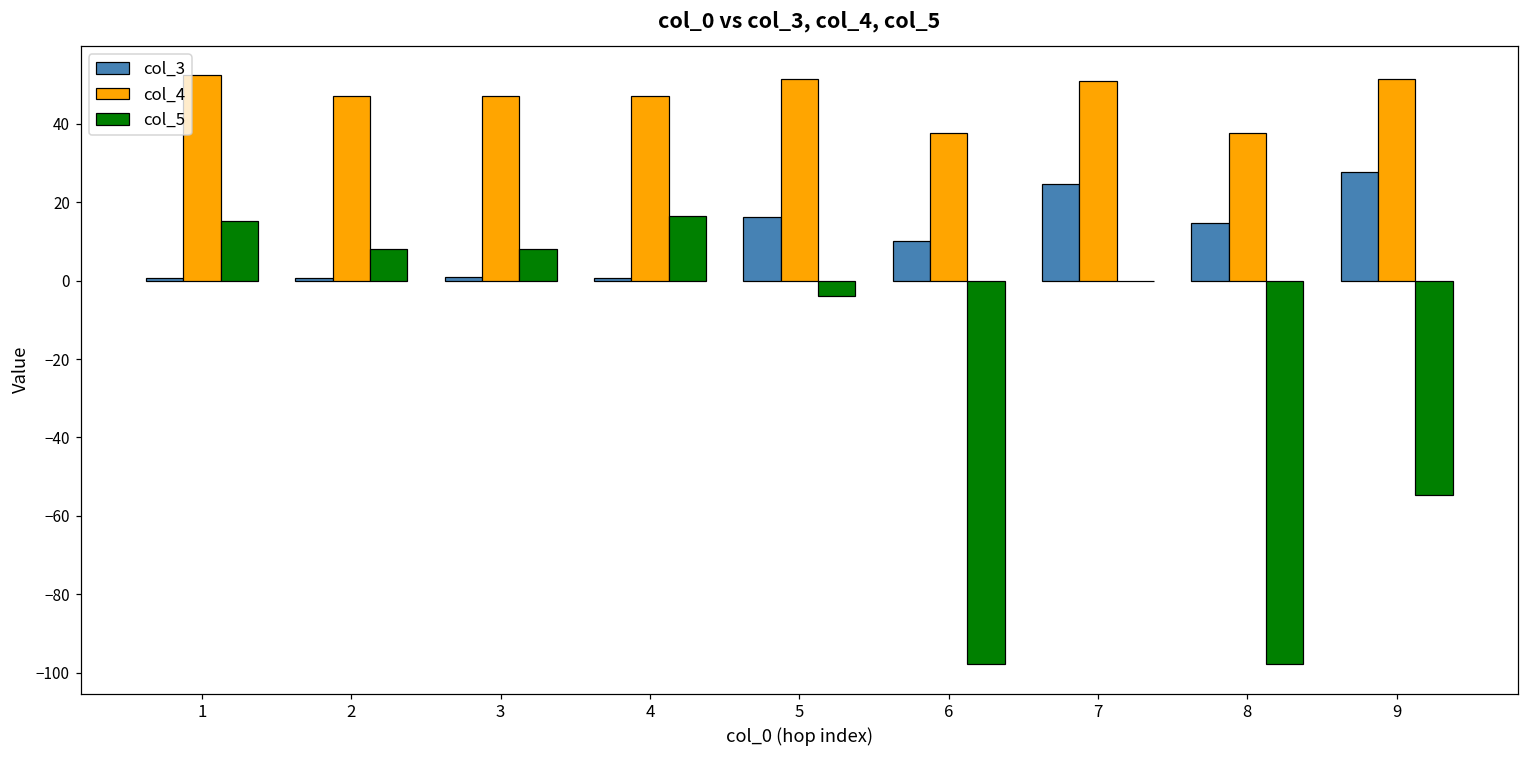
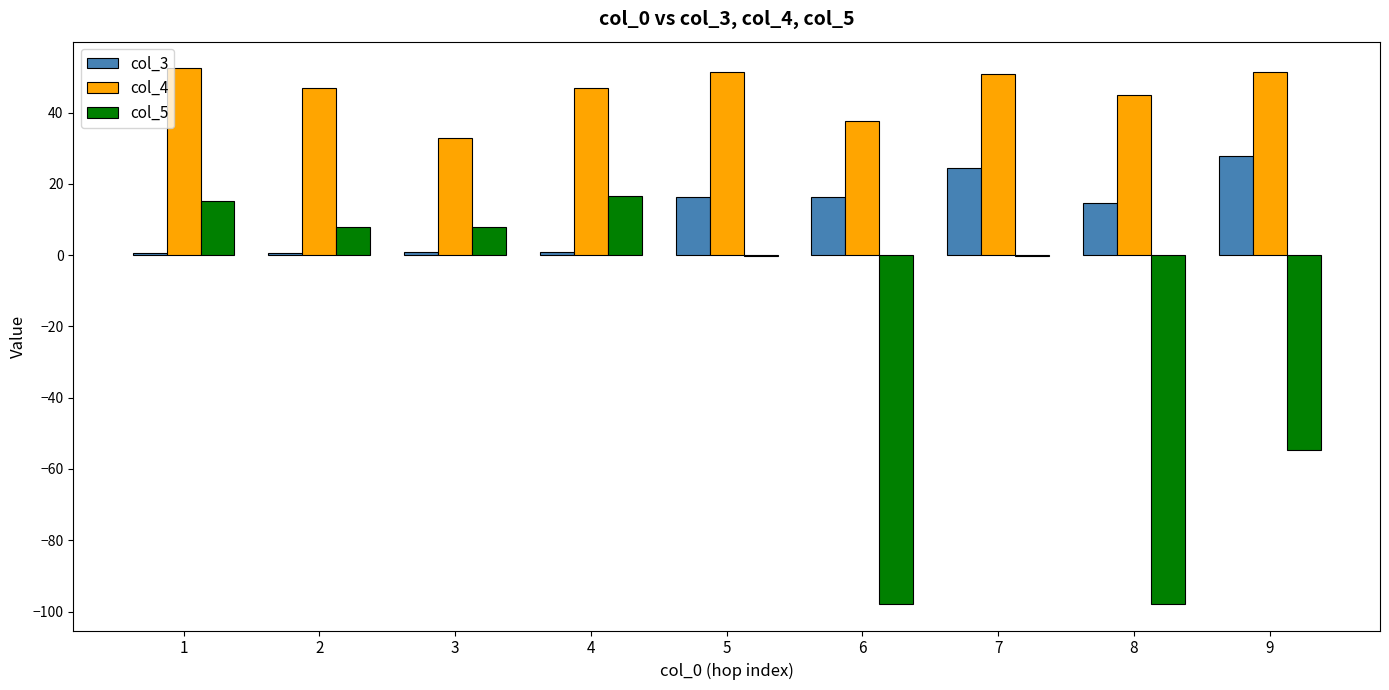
  {
    "col_3": {
      "3": 1,
      "4": 1,
      "5": 16,
-     "6": 10,
+     "6": 16,
      "7": 25,
      "8": 15,
      "9": 28
    },
    "col_4": {
      "1": 52,
      "2": 47,
-     "3": 47,
+     "3": 33,
      "4": 47,
      "5": 51,
      "6": 38,
      "7": 51,
-     "8": 38,
+     "8": 45,
      "9": 51
    },
    "col_5": {
      "1": 15,
      "2": 8,
      "3": 8,
      "4": 17,
-     "5": -4,
+     "5": 0,
      "6": -98,
      "8": -98,
      "9": -55
    }
  }
